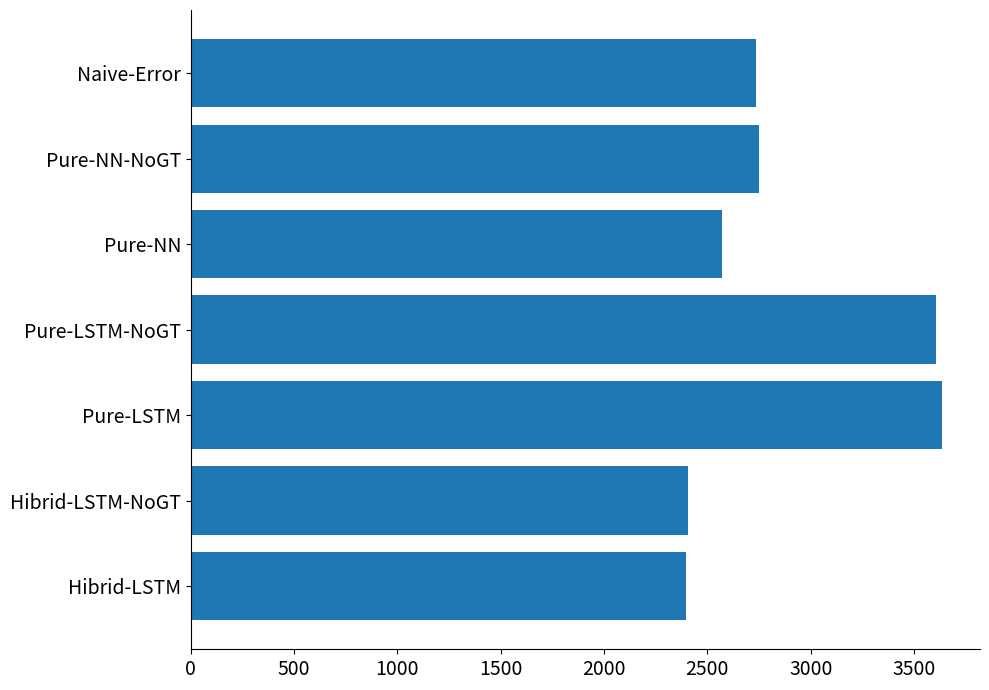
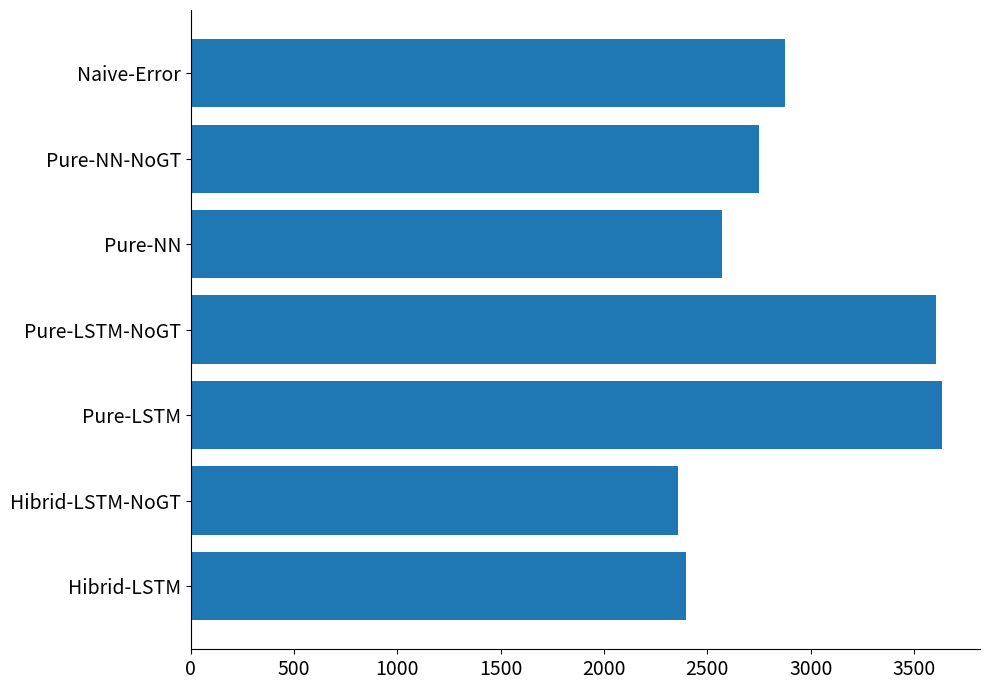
  {
-   "Naive-Error": 2740,
+   "Naive-Error": 2880,
    "Pure-NN-NoGT": 2750,
    "Pure-NN": 2570,
    "Pure-LSTM-NoGT": 3610,
    "Pure-LSTM": 3640,
-   "Hibrid-LSTM-NoGT": 2410,
+   "Hibrid-LSTM-NoGT": 2360,
    "Hibrid-LSTM": 2390
  }
